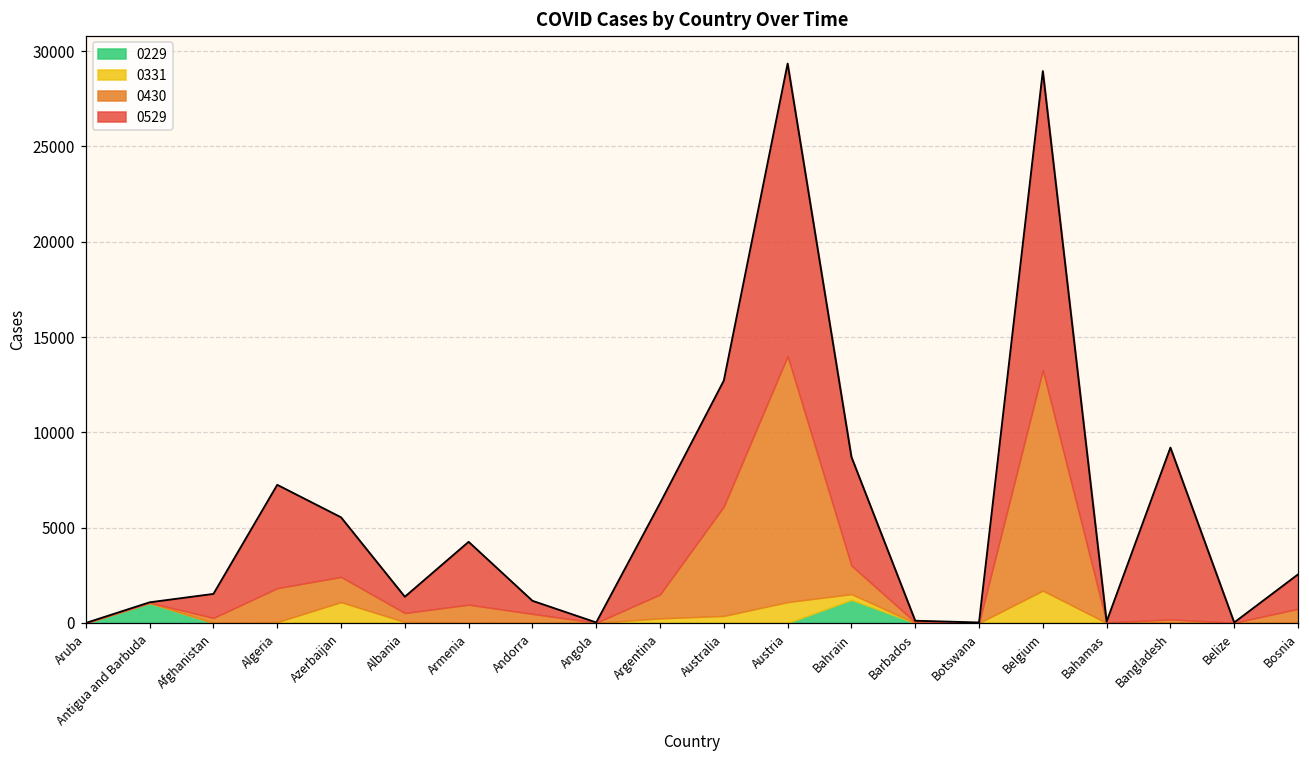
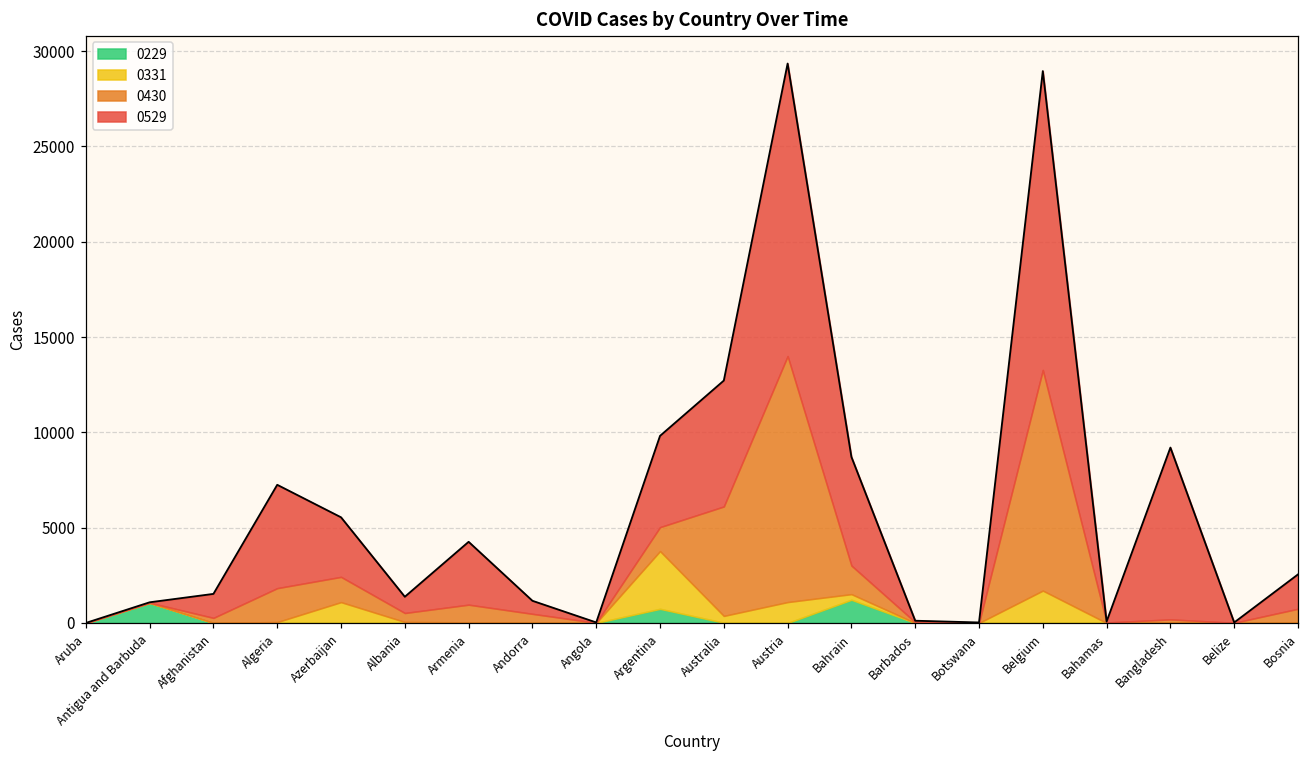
  {
    "0229": {
      "Azerbaijan": 0,
-     "Argentina": 0,
+     "Argentina": 700,
      "Austria": 0,
      "Bahrain": 1200
    },
    "0331": {
      "Azerbaijan": 1100,
-     "Argentina": 200,
+     "Argentina": 3000,
      "Australia": 400,
      "Austria": 1100,
      "Bahrain": 300,
      "Belgium": 1700
    }
  }
